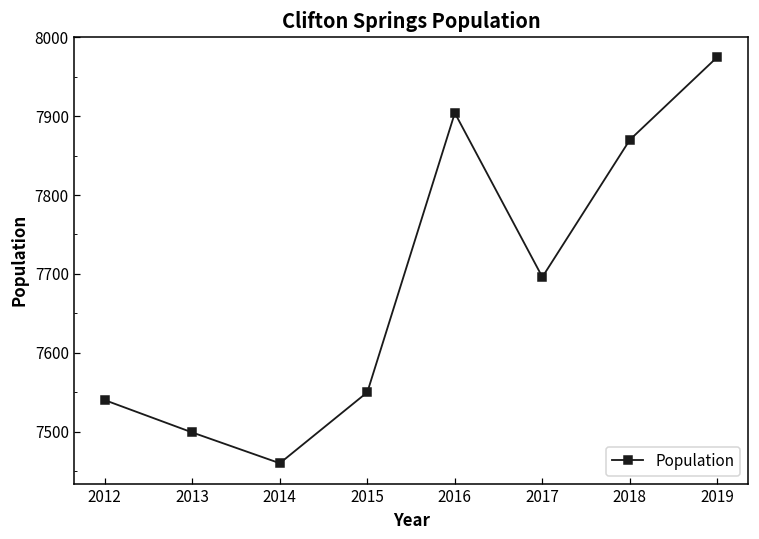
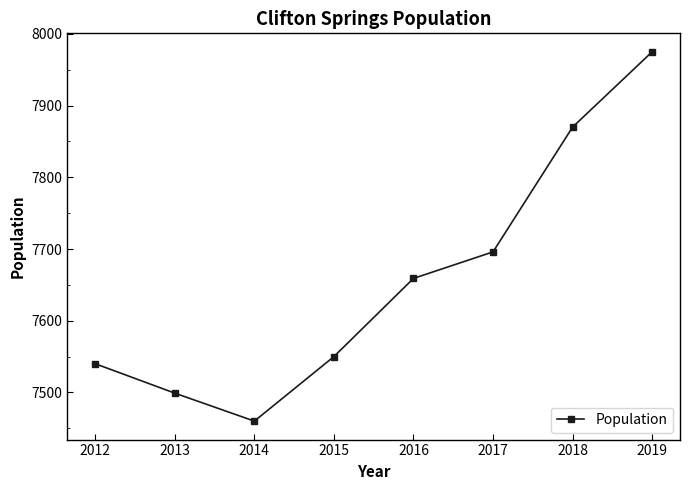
  {
    "2012": 7540,
    "2013": 7500,
    "2014": 7460,
    "2015": 7550,
-   "2016": 7900,
+   "2016": 7660,
    "2017": 7700,
    "2018": 7870,
    "2019": 7980
  }
